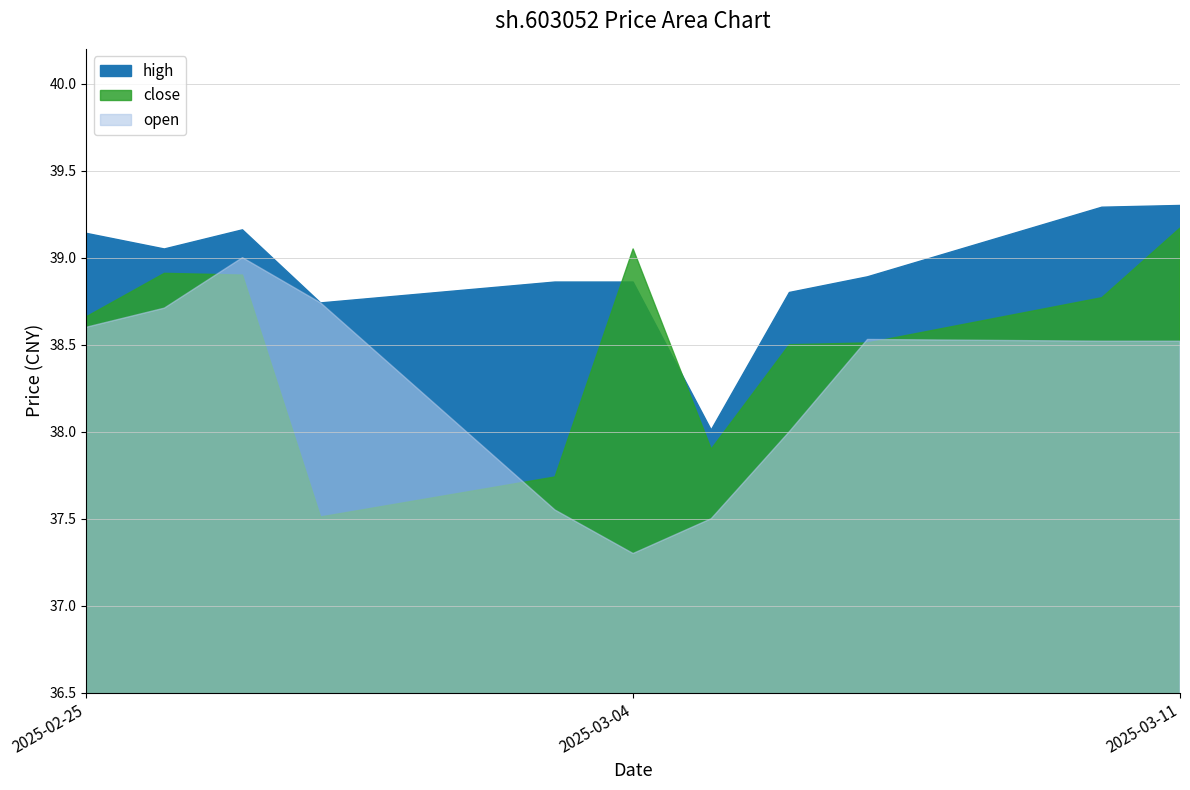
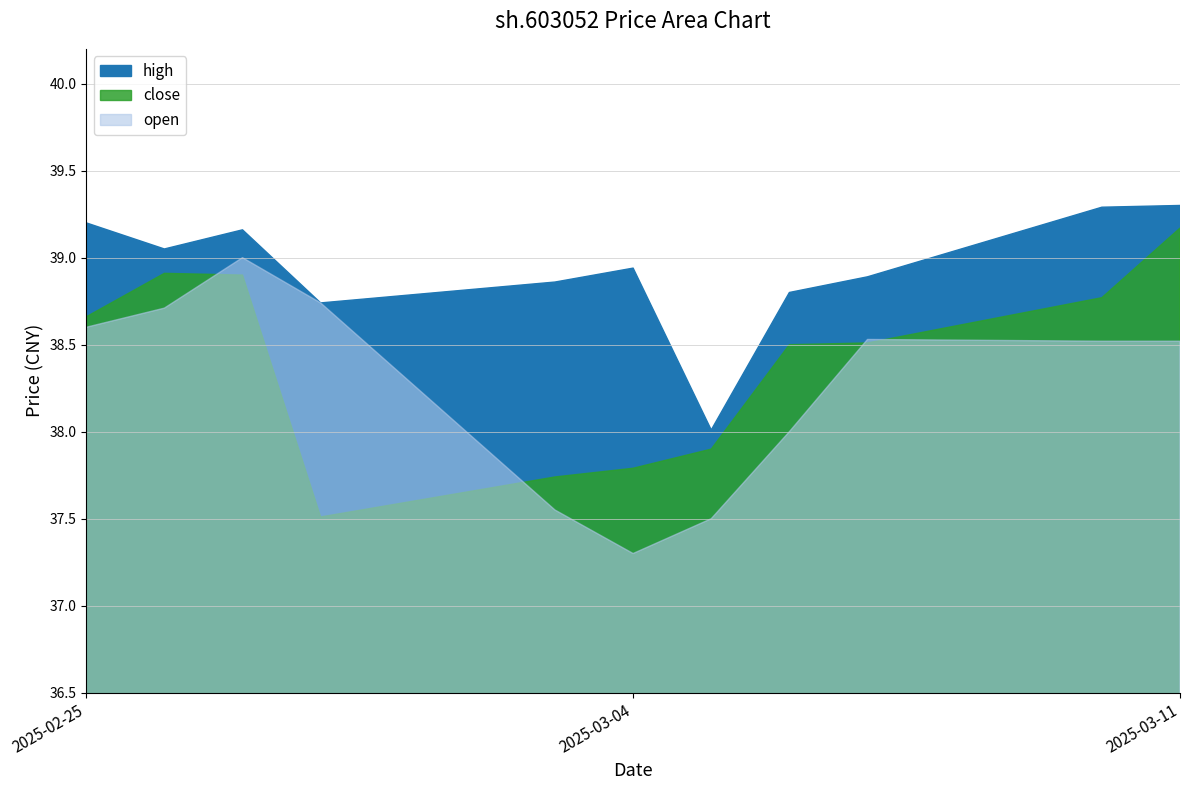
  {
    "high": {
-     "2025-02-25": 39.14,
-     "2025-03-04": 38.86,
+     "2025-02-25": 39.20,
+     "2025-03-04": 38.94,
      "2025-03-11": 39.30
    },
    "close": {
      "2025-02-25": 38.66,
-     "2025-03-04": 39.05,
+     "2025-03-04": 37.79,
      "2025-03-11": 39.17
    },
    "open": {
      "2025-02-25": 38.60,
      "2025-03-04": 37.30,
      "2025-03-11": 38.52
    }
  }
